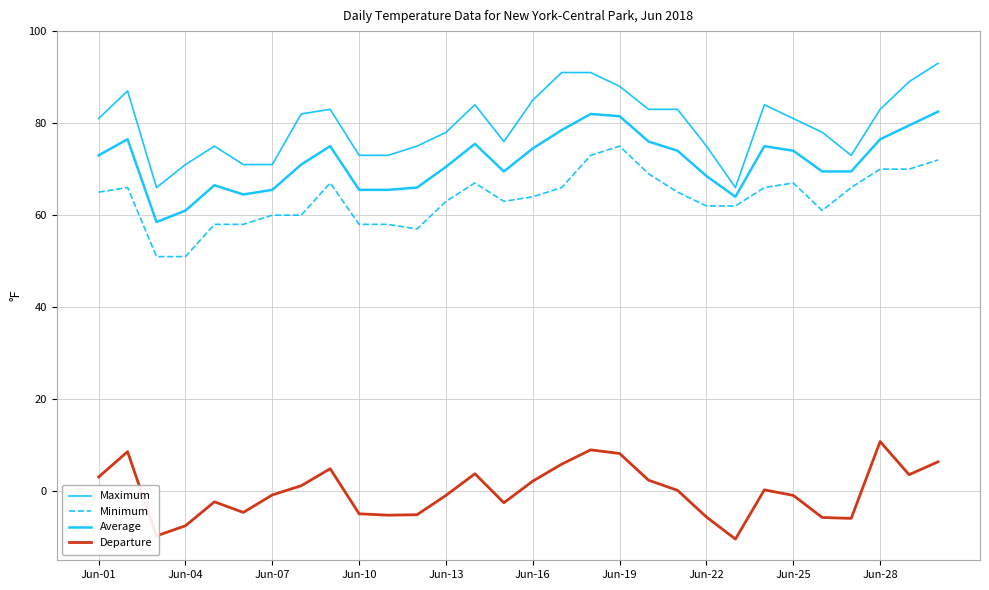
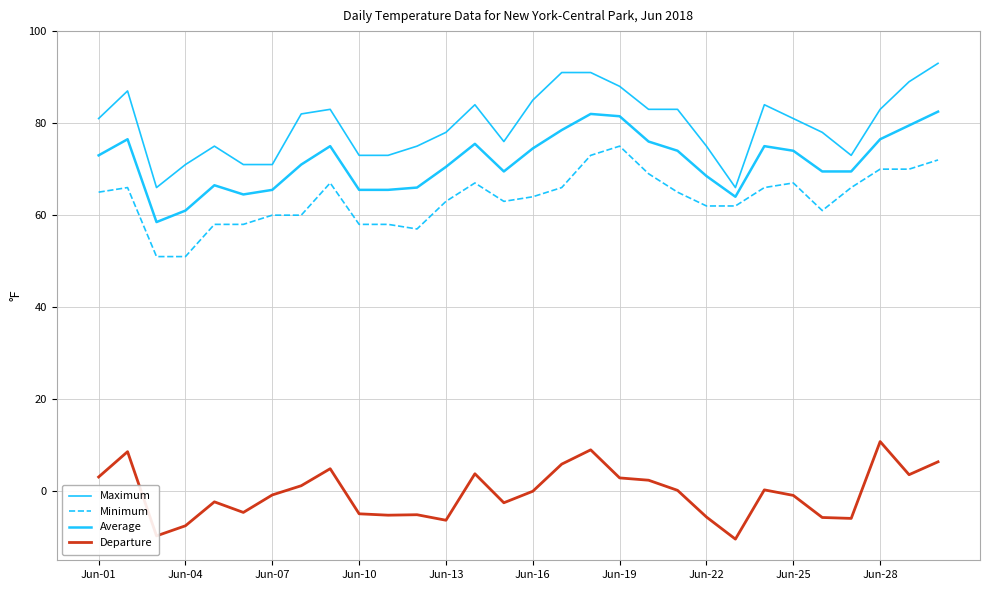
  {
    "Departure": {
      "Jun-01": 3,
      "Jun-04": -8,
      "Jun-07": -1,
      "Jun-10": -5,
-     "Jun-13": -1,
-     "Jun-16": 2,
-     "Jun-19": 8,
+     "Jun-13": -6,
+     "Jun-16": 0,
+     "Jun-19": 3,
      "Jun-22": -6,
      "Jun-25": -1,
      "Jun-28": 11
    }
  }
